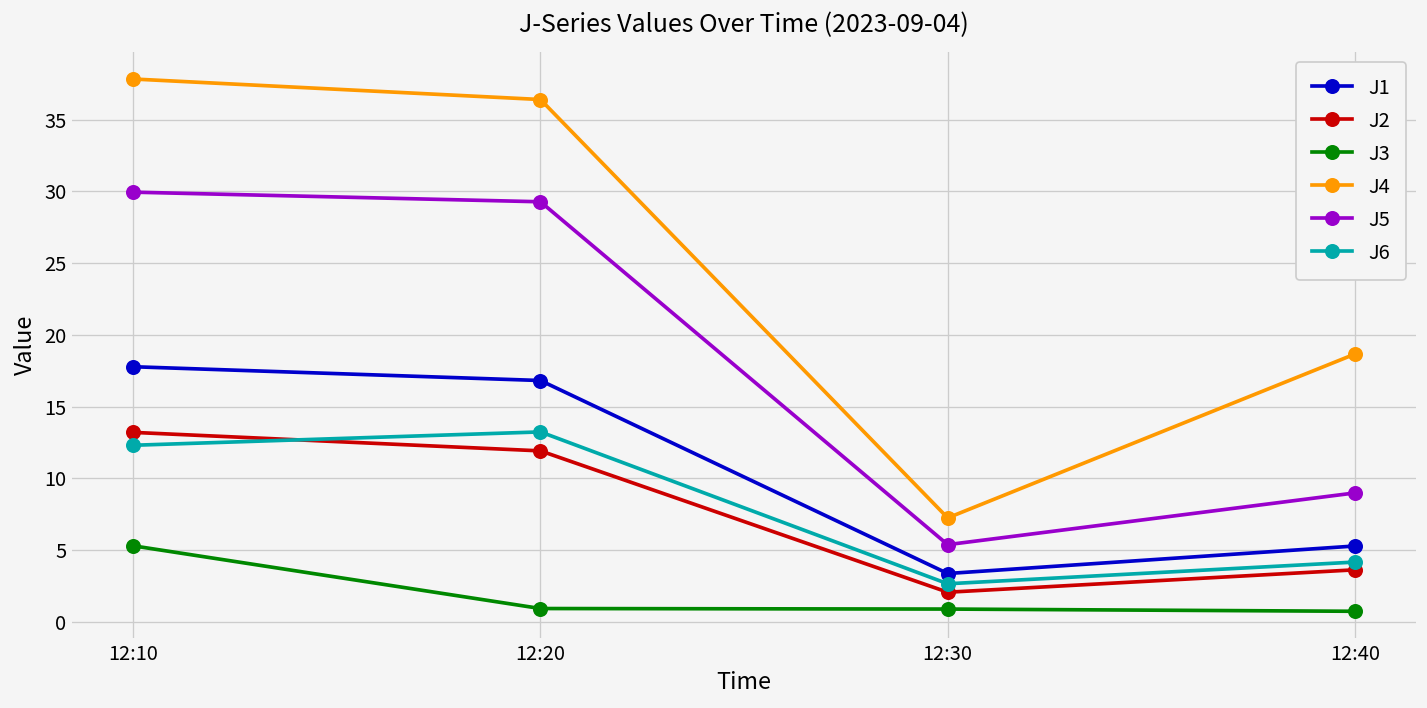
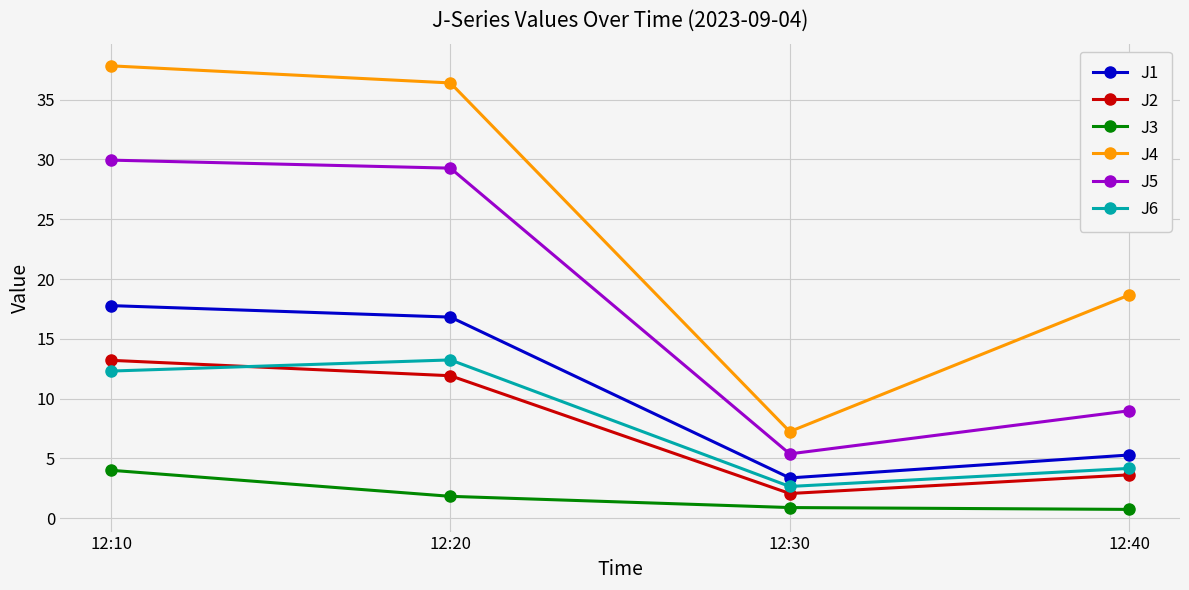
  {
    "J1": {
      "12:10": 17.8,
      "12:20": 16.8,
      "12:30": 3.4,
      "12:40": 5.3
    },
    "J2": {
      "12:10": 13.2,
      "12:20": 11.9,
      "12:30": 2.1,
      "12:40": 3.6
    },
    "J3": {
-     "12:10": 5.3,
-     "12:20": 0.9,
+     "12:10": 4.0,
+     "12:20": 1.8,
      "12:30": 0.9,
      "12:40": 0.7
    },
    "J4": {
      "12:10": 37.8,
      "12:20": 36.4,
      "12:30": 7.2,
      "12:40": 18.7
    },
    "J5": {
      "12:10": 29.9,
      "12:20": 29.3,
      "12:30": 5.4,
      "12:40": 9.0
    },
    "J6": {
      "12:10": 12.3,
      "12:20": 13.2,
      "12:30": 2.6,
      "12:40": 4.2
    }
  }
